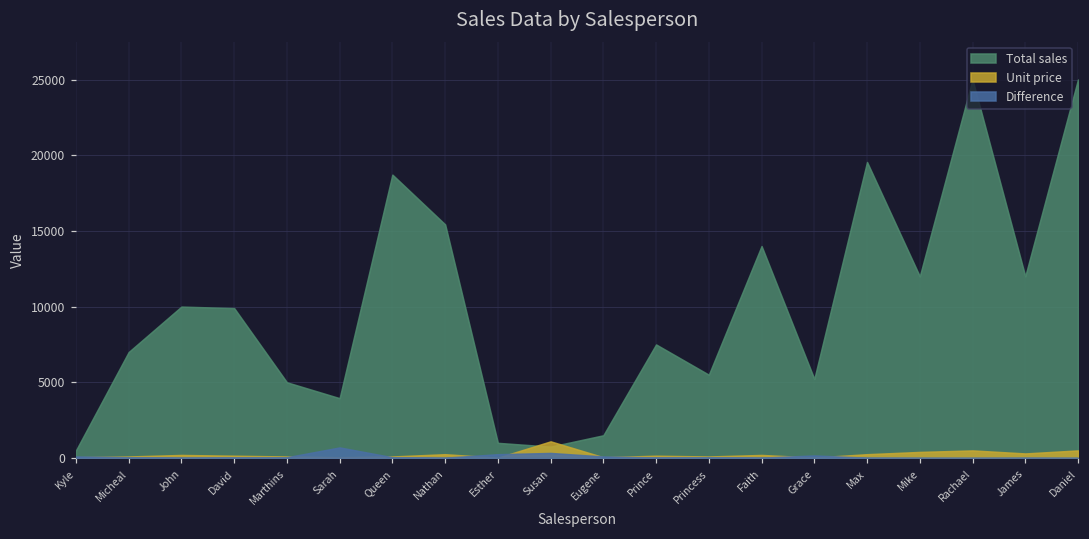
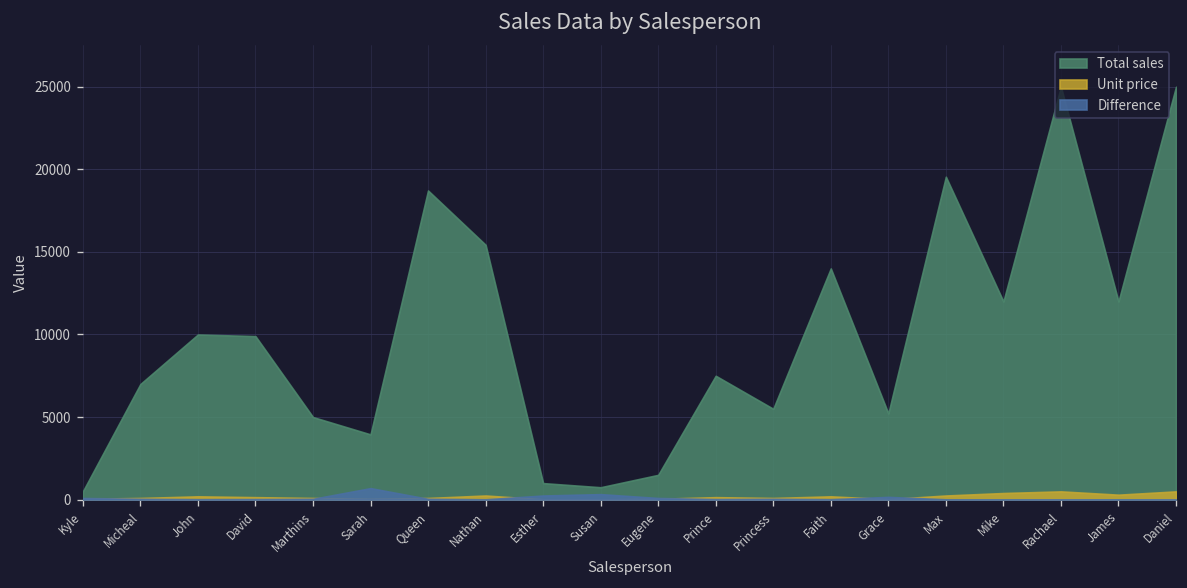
  {
    "Total sales": {
      "Kyle": 500,
      "Micheal": 7000,
      "John": 10000,
      "David": 9900,
      "Marthins": 5000,
      "Sarah": 4000,
      "Queen": 18700,
      "Nathan": 15400,
      "Esther": 1000,
      "Susan": 800,
      "Eugene": 1500,
      "Prince": 7500,
      "Princess": 5500,
      "Faith": 14000,
      "Grace": 5200,
      "Max": 19600,
      "Mike": 12000,
      "James": 12000,
      "Daniel": 25000
    },
    "Unit price": {
      "Nathan": 300,
-     "Susan": 1100,
+     "Susan": 0,
      "Max": 300,
      "Mike": 400,
      "Rachael": 500,
      "James": 300,
      "Daniel": 500
    },
    "Difference": {
      "Sarah": 700,
      "Esther": 300,
      "Susan": 300
    }
  }
